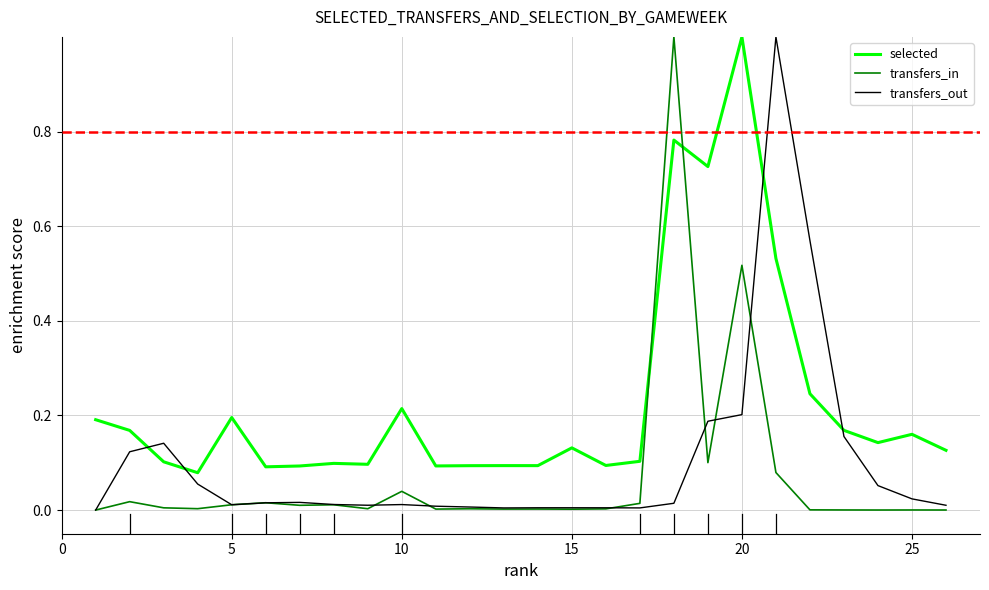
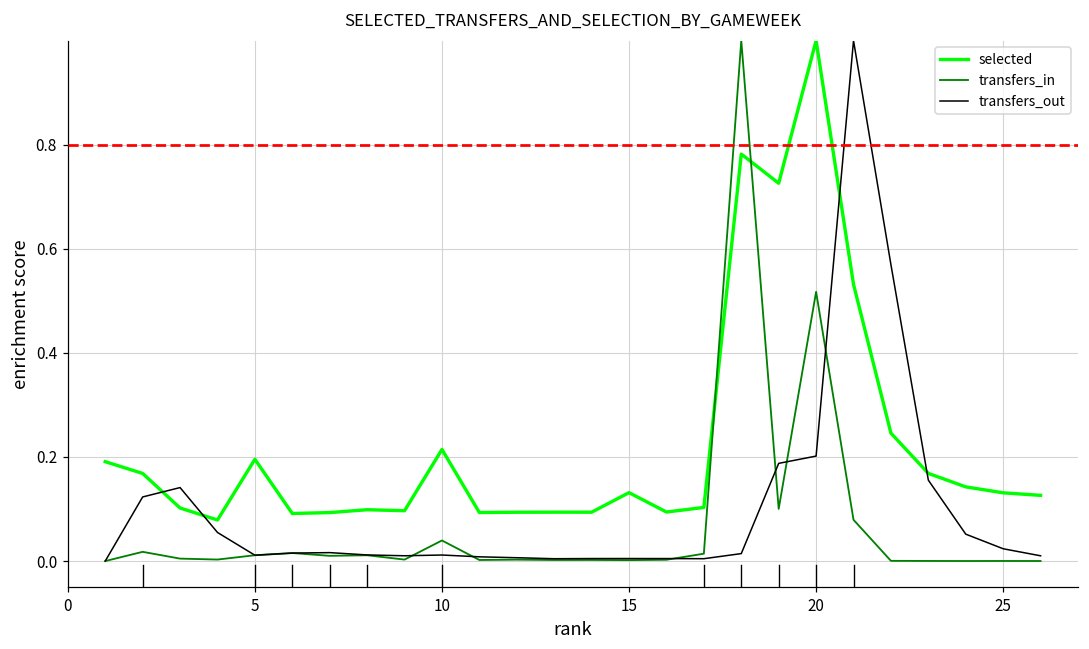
  {
    "selected": {
      "5": 0.20,
      "10": 0.21,
      "15": 0.13,
      "20": 1.00,
-     "25": 0.16
+     "25": 0.13
    },
    "transfers_in": {
      "10": 0.04,
      "20": 0.52,
      "25": 0.00
    },
    "transfers_out": {
      "10": 0.01,
      "20": 0.20,
      "25": 0.02
    }
  }
